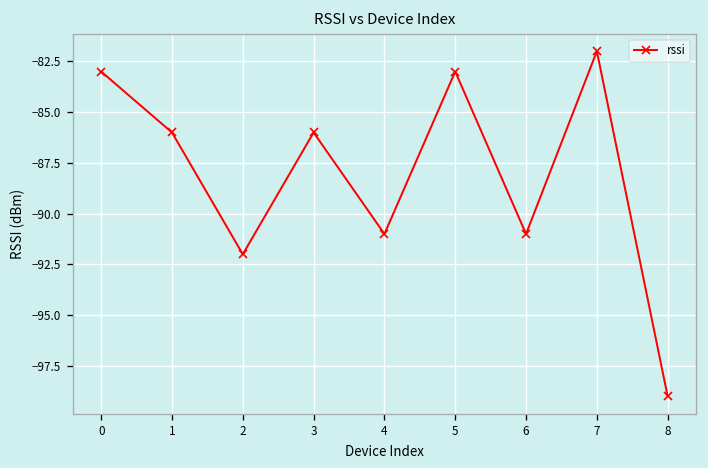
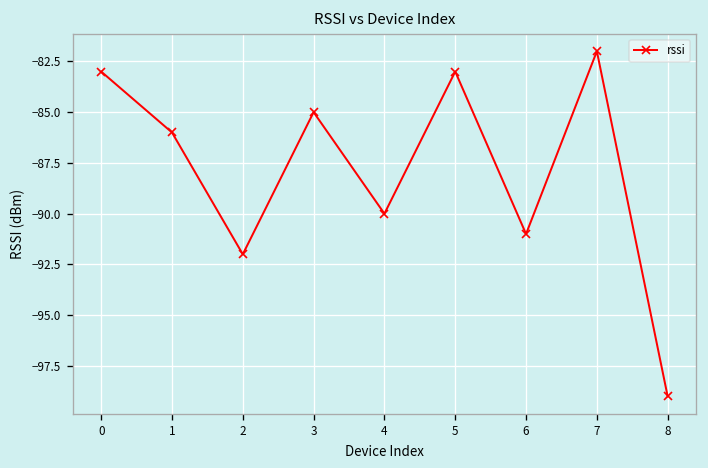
  {
    "0": -83,
    "1": -86,
    "2": -92,
-   "3": -86,
-   "4": -91,
+   "3": -85,
+   "4": -90,
    "5": -83,
    "6": -91,
    "7": -82,
    "8": -99
  }
